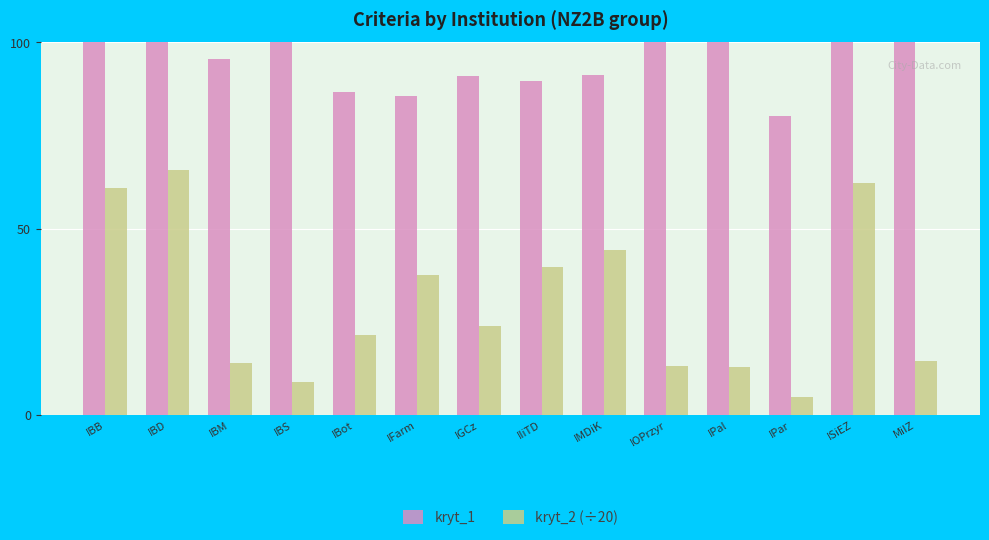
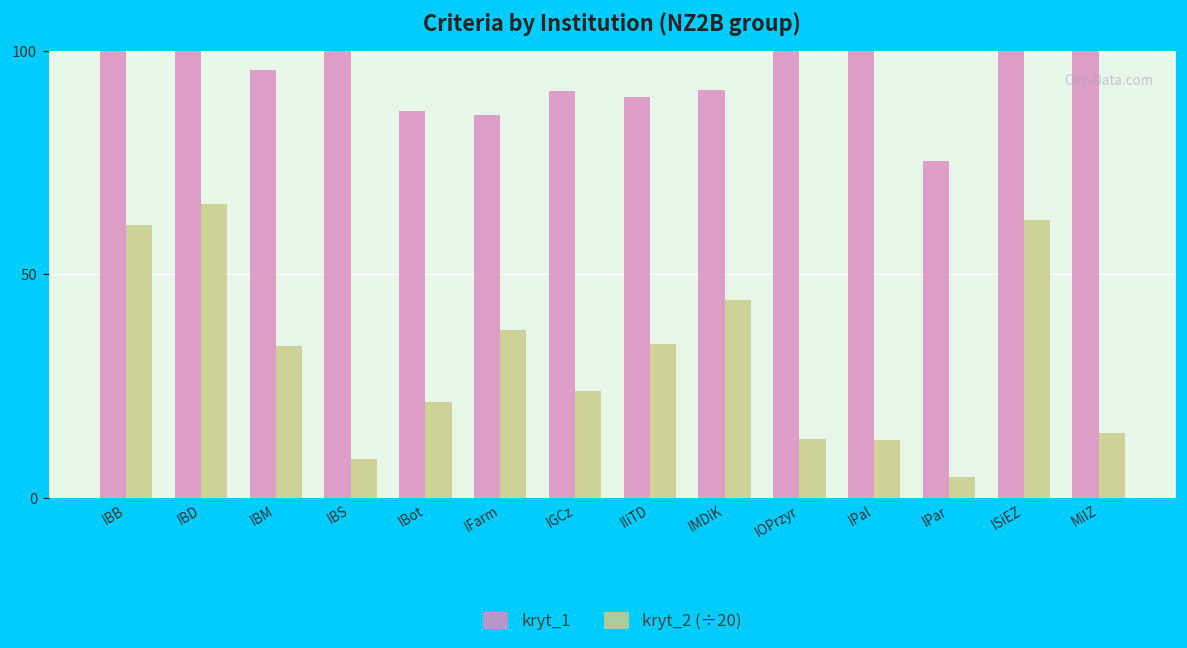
  {
    "kryt_1": {
      "IBM": 96,
      "IBot": 87,
      "IFarm": 86,
      "IGCz": 91,
      "IIiTD": 90,
      "IMDiK": 91,
-     "IPar": 80
+     "IPar": 75
    },
    "kryt_2 (÷20)": {
      "IBB": 61,
      "IBD": 66,
-     "IBM": 14,
+     "IBM": 34,
      "IBS": 9,
      "IBot": 21,
      "IFarm": 38,
      "IGCz": 24,
-     "IIiTD": 40,
+     "IIiTD": 34,
      "IMDiK": 44,
      "IOPrzyr": 13,
      "IPal": 13,
      "IPar": 5,
      "ISiEZ": 62,
      "MiIZ": 15
    }
  }
